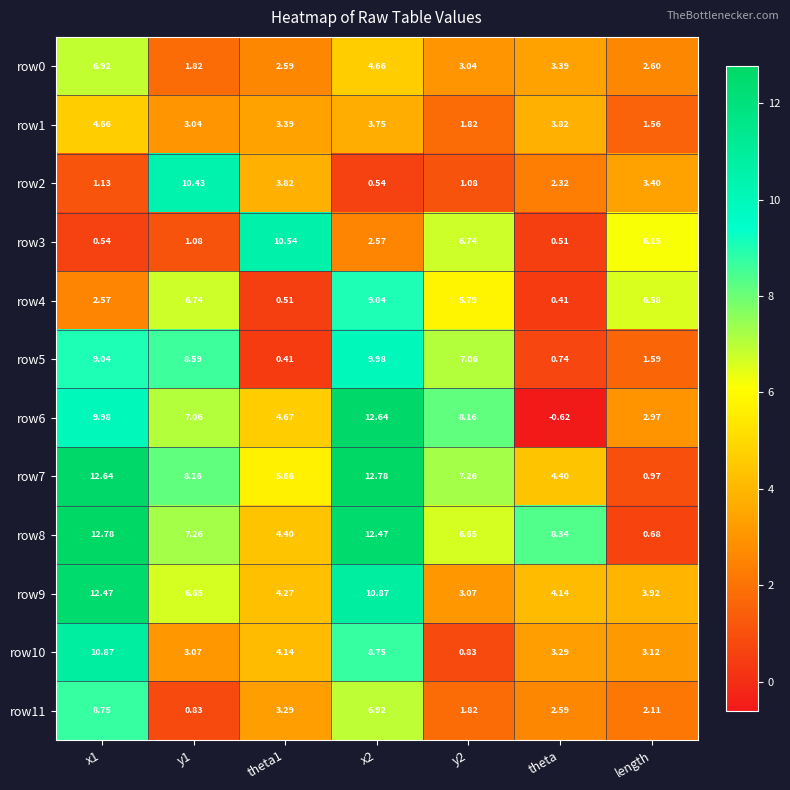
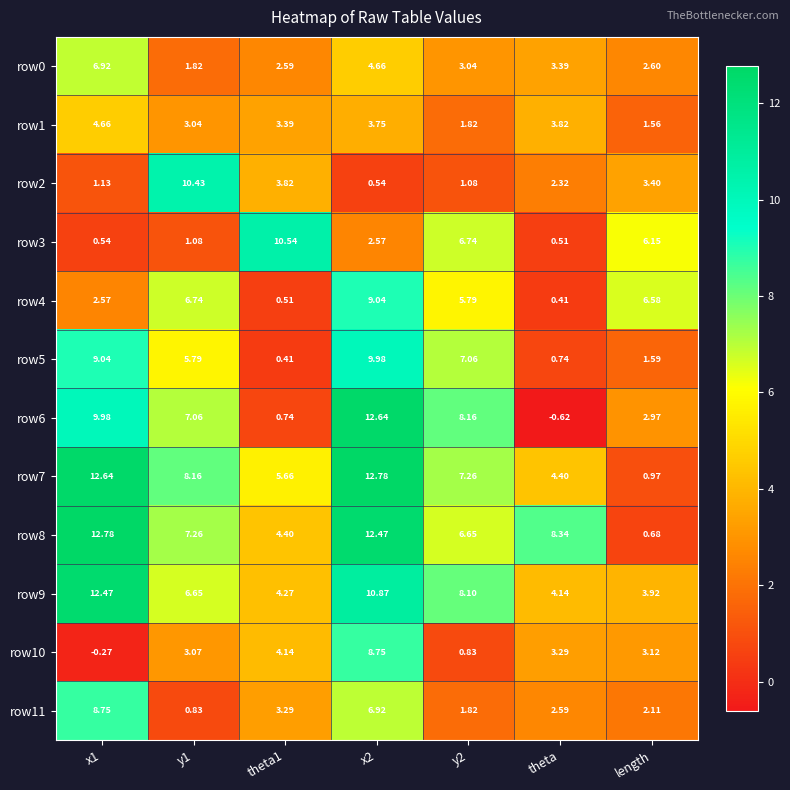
  {
    "row0": {
      "x1": 6.92,
      "y1": 1.82,
      "theta1": 2.59,
      "x2": 4.66,
      "y2": 3.04,
      "theta": 3.39,
      "length": 2.60
    },
    "row1": {
      "x1": 4.66,
      "y1": 3.04,
      "theta1": 3.39,
      "x2": 3.75,
      "y2": 1.82,
      "theta": 3.82,
      "length": 1.56
    },
    "row2": {
      "x1": 1.13,
      "y1": 10.43,
      "theta1": 3.82,
      "x2": 0.54,
      "y2": 1.08,
      "theta": 2.32,
      "length": 3.40
    },
    "row3": {
      "x1": 0.54,
      "y1": 1.08,
      "theta1": 10.54,
      "x2": 2.57,
      "y2": 6.74,
      "theta": 0.51,
      "length": 6.15
    },
    "row4": {
      "x1": 2.57,
      "y1": 6.74,
      "theta1": 0.51,
      "x2": 9.04,
      "y2": 5.79,
      "theta": 0.41,
      "length": 6.58
    },
    "row5": {
      "x1": 9.04,
-     "y1": 8.59,
+     "y1": 5.79,
      "theta1": 0.41,
      "x2": 9.98,
      "y2": 7.06,
      "theta": 0.74,
      "length": 1.59
    },
    "row6": {
      "x1": 9.98,
      "y1": 7.06,
-     "theta1": 4.67,
+     "theta1": 0.74,
      "x2": 12.64,
      "y2": 8.16,
      "theta": -0.62,
      "length": 2.97
    },
    "row7": {
      "x1": 12.64,
      "y1": 8.16,
      "theta1": 5.66,
      "x2": 12.78,
      "y2": 7.26,
      "theta": 4.40,
      "length": 0.97
    },
    "row8": {
      "x1": 12.78,
      "y1": 7.26,
      "theta1": 4.40,
      "x2": 12.47,
      "y2": 6.65,
      "theta": 8.34,
      "length": 0.68
    },
    "row9": {
      "x1": 12.47,
      "y1": 6.65,
      "theta1": 4.27,
      "x2": 10.87,
-     "y2": 3.07,
+     "y2": 8.10,
      "theta": 4.14,
      "length": 3.92
    },
    "row10": {
-     "x1": 10.87,
+     "x1": -0.27,
      "y1": 3.07,
      "theta1": 4.14,
      "x2": 8.75,
      "y2": 0.83,
      "theta": 3.29,
      "length": 3.12
    },
    "row11": {
      "x1": 8.75,
      "y1": 0.83,
      "theta1": 3.29,
      "x2": 6.92,
      "y2": 1.82,
      "theta": 2.59,
      "length": 2.11
    }
  }
